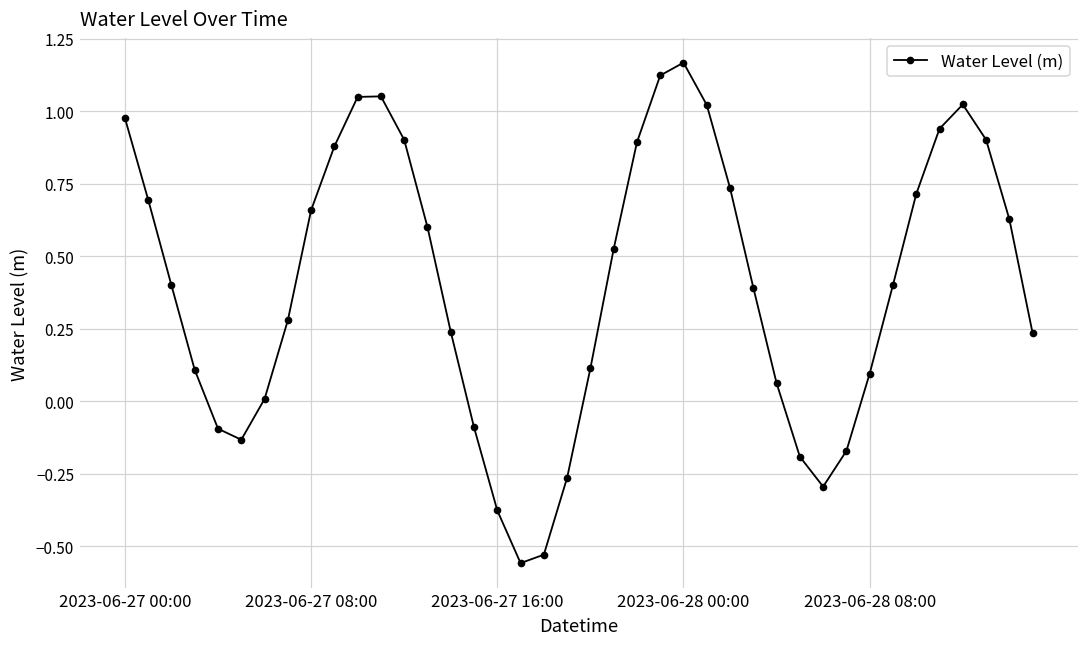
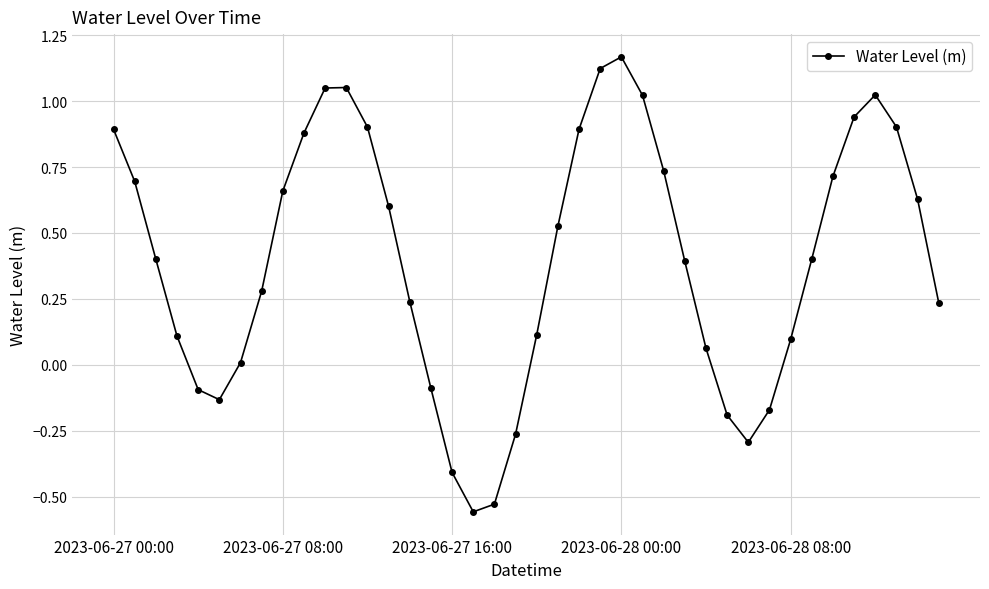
  {
-   "2023-06-27 00:00": 0.98,
+   "2023-06-27 00:00": 0.89,
    "2023-06-27 08:00": 0.66,
-   "2023-06-27 16:00": -0.38,
+   "2023-06-27 16:00": -0.41,
    "2023-06-28 00:00": 1.17,
    "2023-06-28 08:00": 0.10
  }
